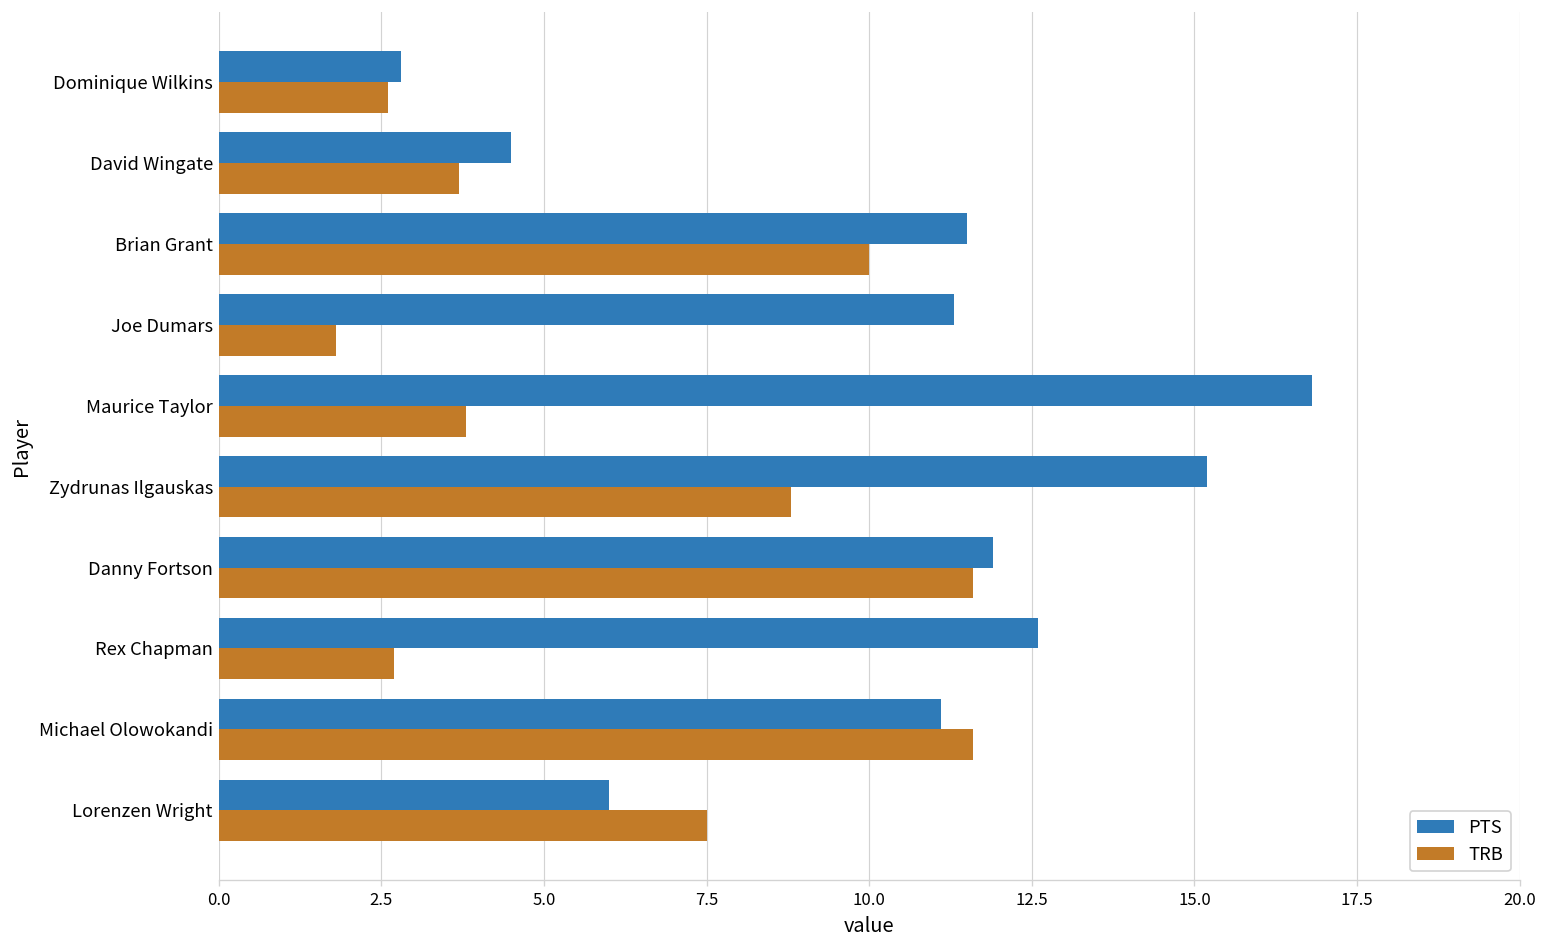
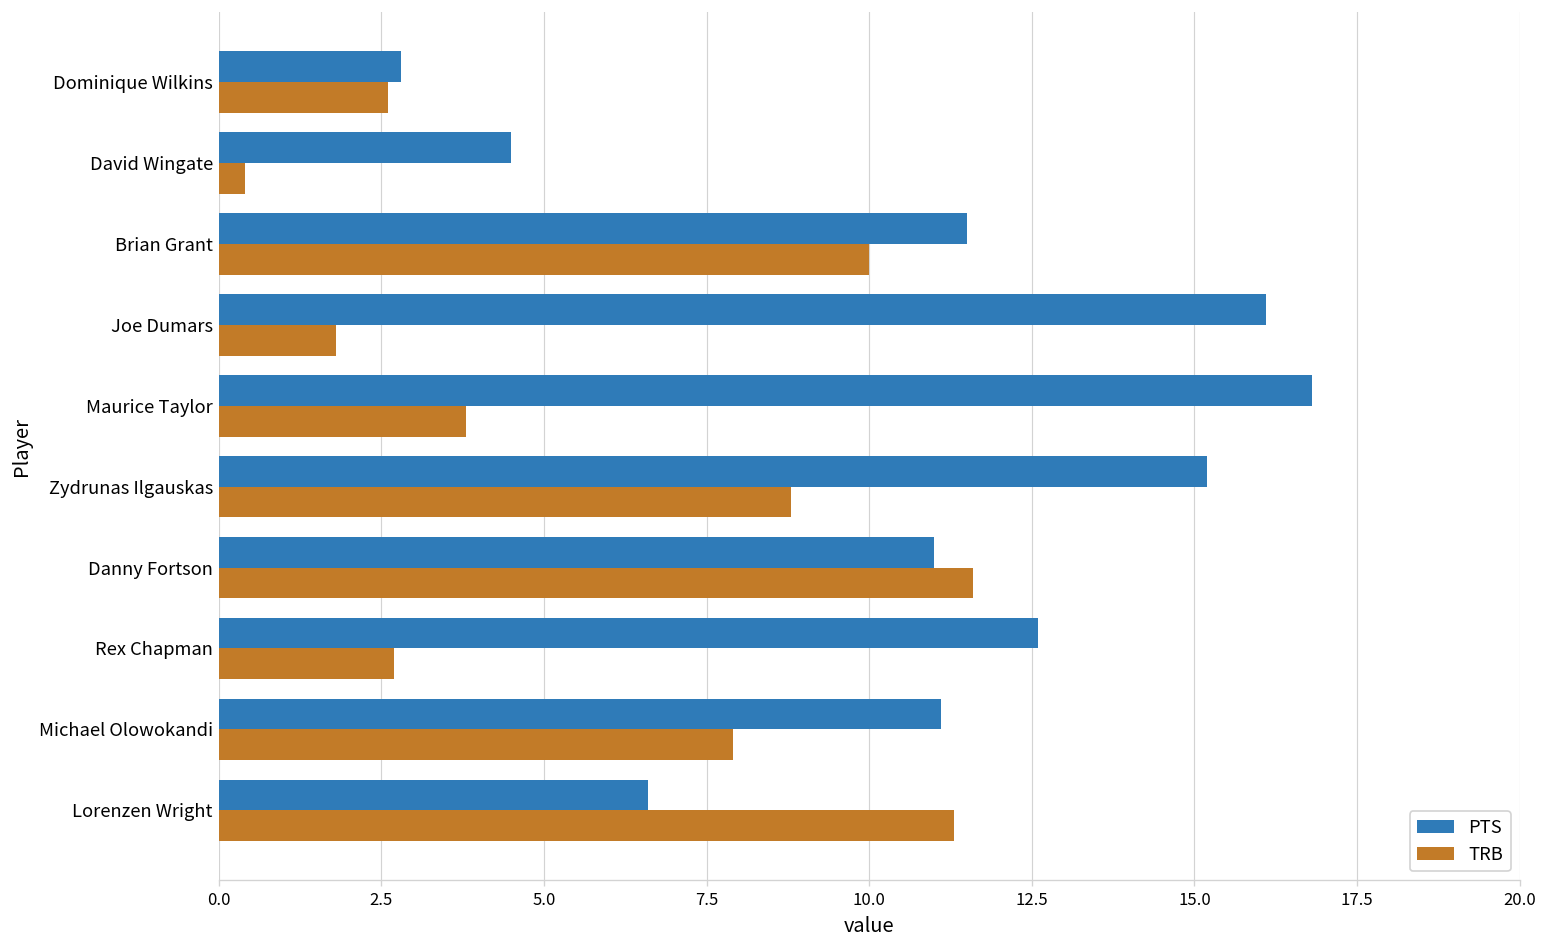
  {
    "PTS": {
      "Dominique Wilkins": 2.8,
      "David Wingate": 4.5,
      "Brian Grant": 11.5,
-     "Joe Dumars": 11.3,
+     "Joe Dumars": 16.1,
      "Maurice Taylor": 16.8,
      "Zydrunas Ilgauskas": 15.2,
-     "Danny Fortson": 11.9,
+     "Danny Fortson": 11.0,
      "Rex Chapman": 12.6,
      "Michael Olowokandi": 11.1,
-     "Lorenzen Wright": 6.0
+     "Lorenzen Wright": 6.6
    },
    "TRB": {
      "Dominique Wilkins": 2.6,
-     "David Wingate": 3.7,
+     "David Wingate": 0.4,
      "Brian Grant": 10.0,
      "Joe Dumars": 1.8,
      "Maurice Taylor": 3.8,
      "Zydrunas Ilgauskas": 8.8,
      "Danny Fortson": 11.6,
      "Rex Chapman": 2.7,
-     "Michael Olowokandi": 11.6,
-     "Lorenzen Wright": 7.5
+     "Michael Olowokandi": 7.9,
+     "Lorenzen Wright": 11.3
    }
  }
